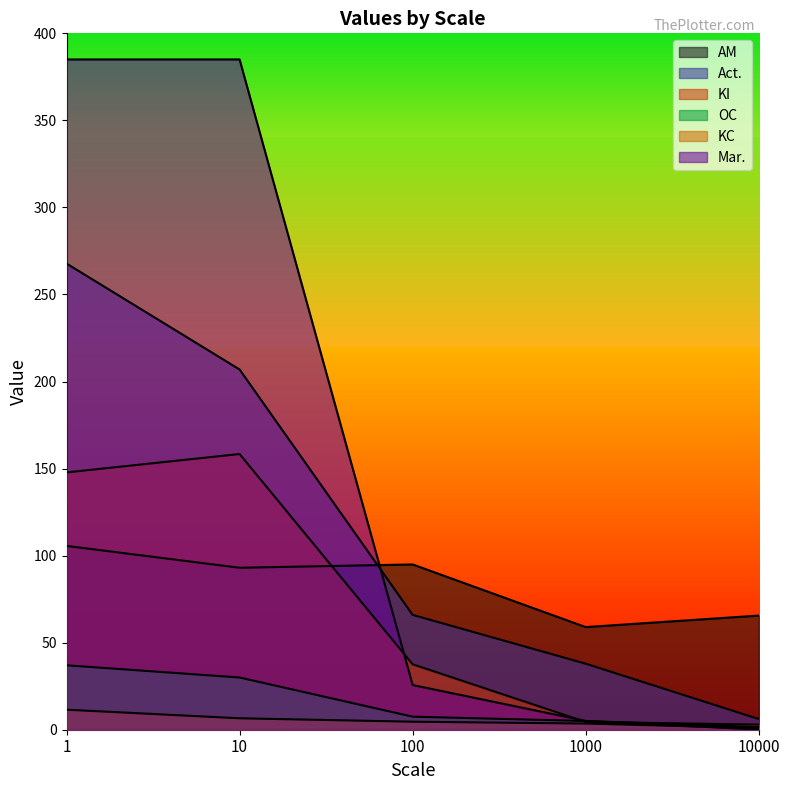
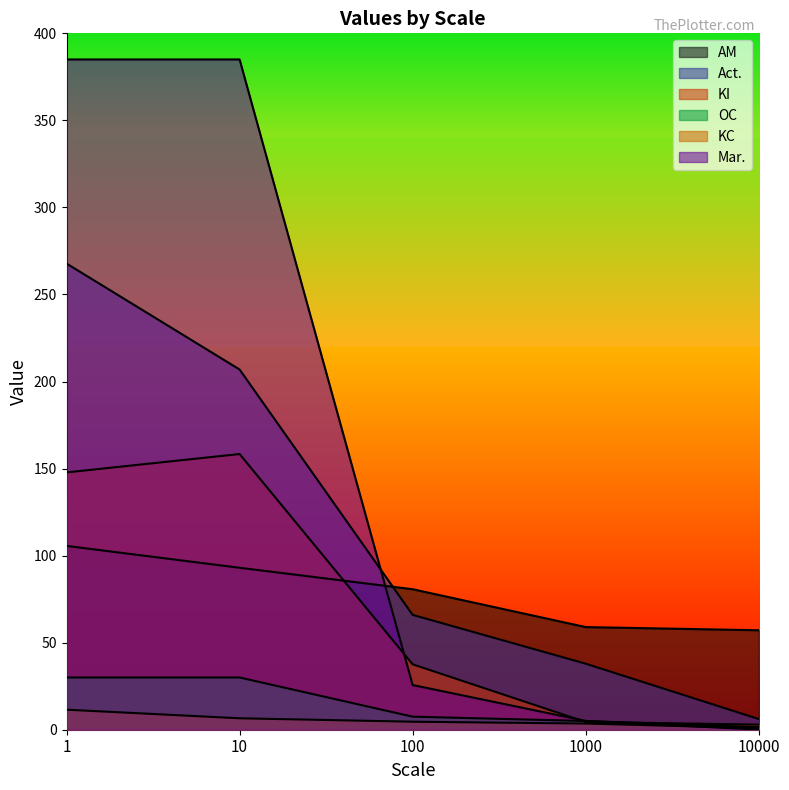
  {
    "AM": {
      "1": 106,
      "10": 93,
-     "100": 95,
+     "100": 81,
      "1000": 59,
-     "10000": 66
+     "10000": 57
    },
    "OC": {
-     "1": 37,
+     "1": 30,
      "10": 30,
      "100": 8
    }
  }
